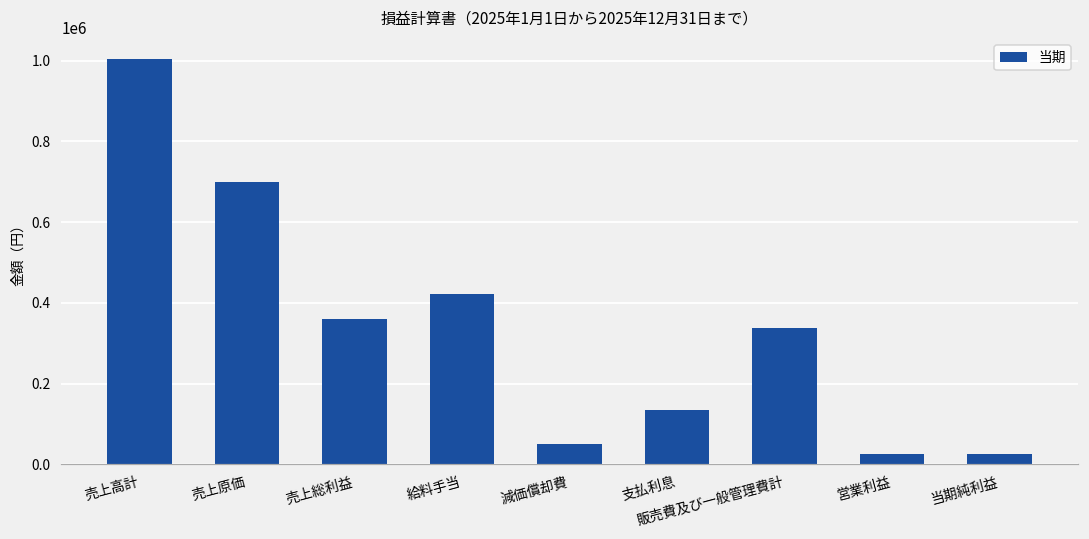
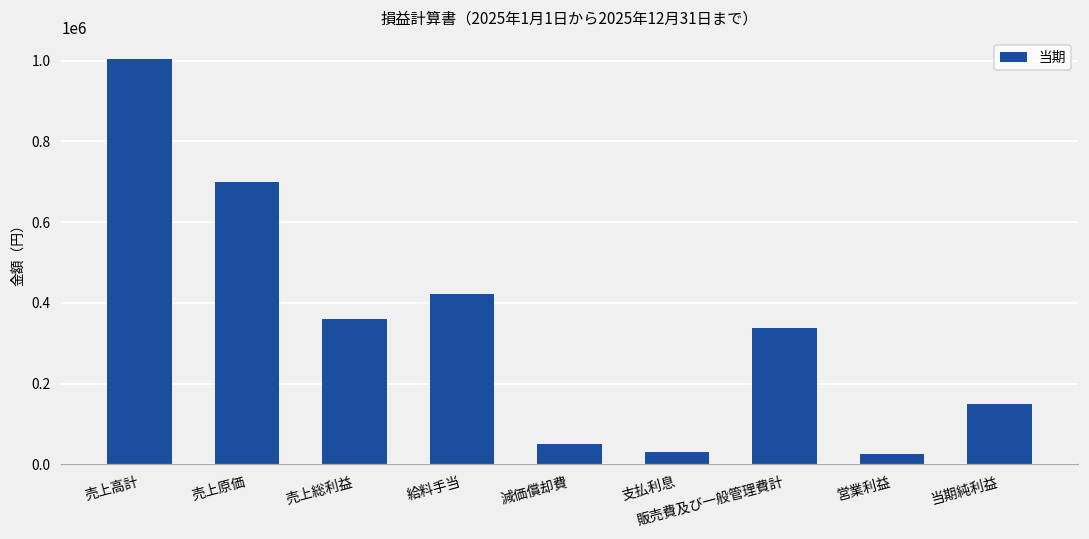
  {
    "売上高計": 1010000,
    "売上原価": 700000,
    "売上総利益": 360000,
    "給料手当": 420000,
    "減価償却費": 50000,
-   "支払利息": 140000,
+   "支払利息": 30000,
    "販売費及び一般管理費計": 340000,
    "営業利益": 30000,
-   "当期純利益": 30000
+   "当期純利益": 150000
  }
